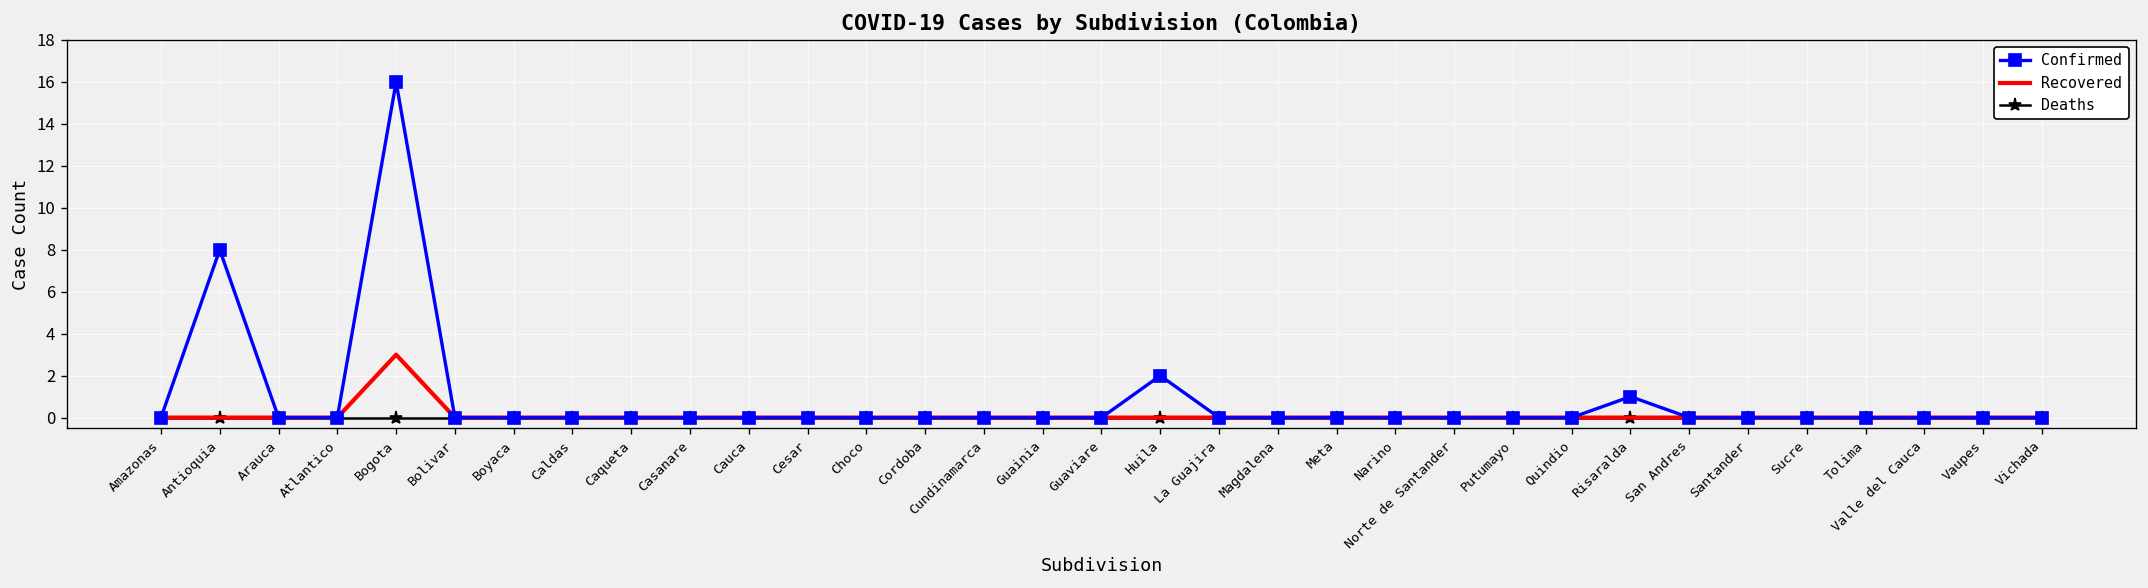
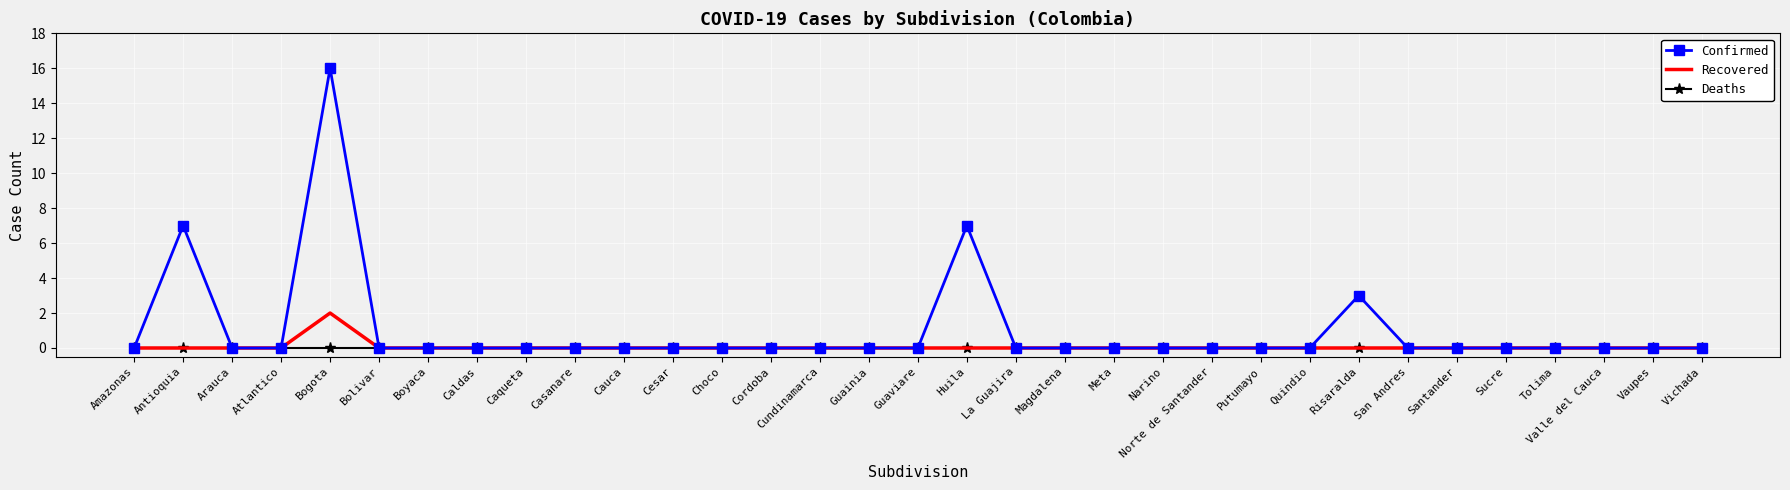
  {
    "Confirmed": {
-     "Antioquia": 8,
+     "Antioquia": 7,
      "Bogota": 16,
-     "Huila": 2,
-     "Risaralda": 1
+     "Huila": 7,
+     "Risaralda": 3
    },
    "Recovered": {
-     "Bogota": 3
+     "Bogota": 2
    },
    "Deaths": {
      "Bogota": 0
    }
  }
